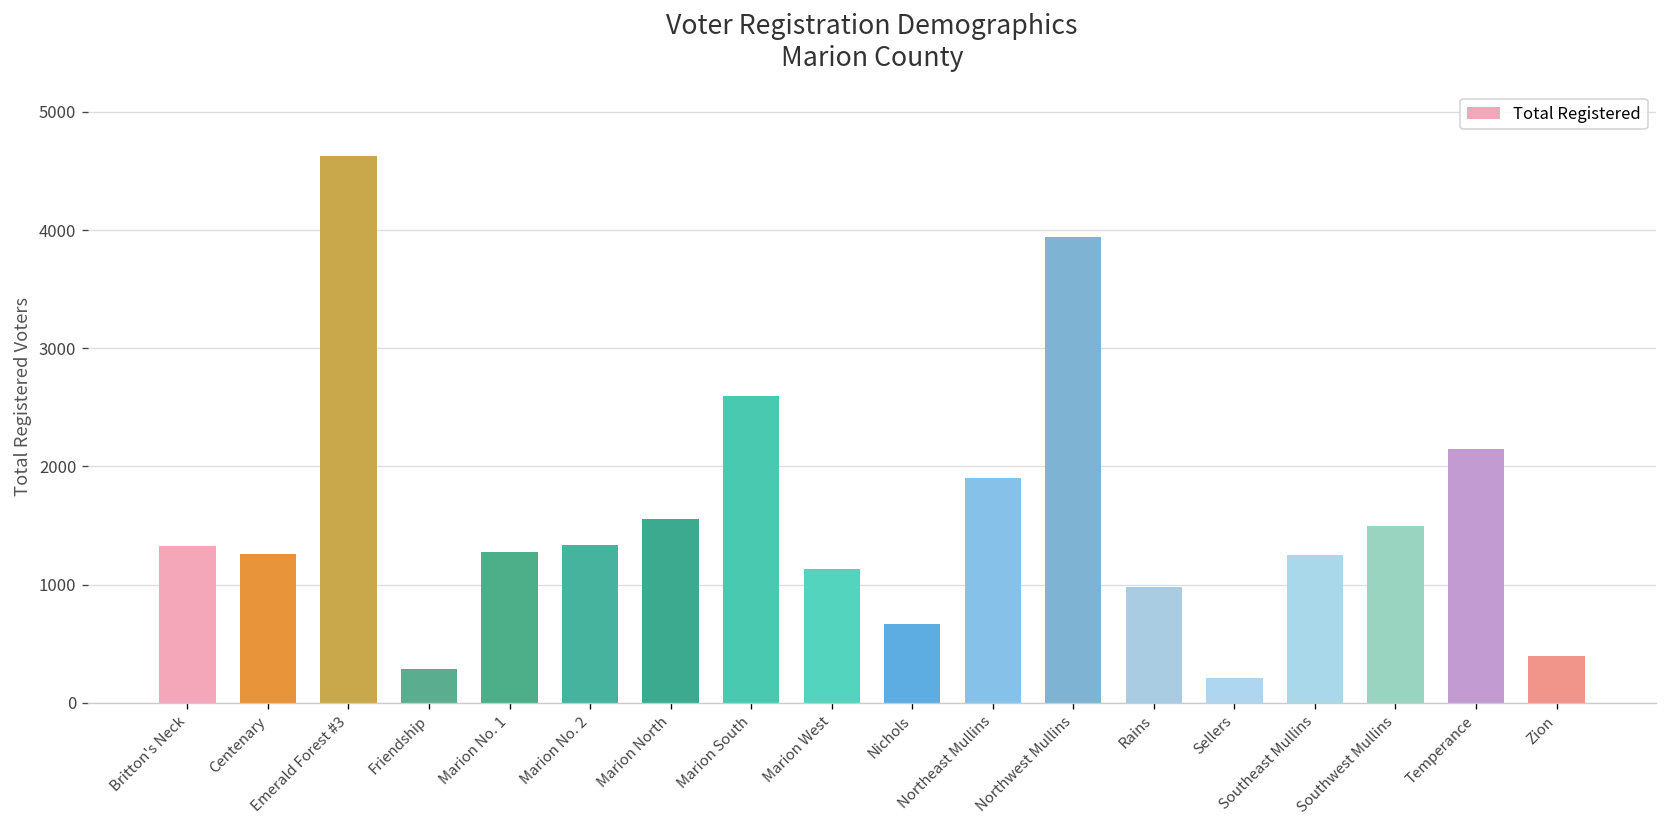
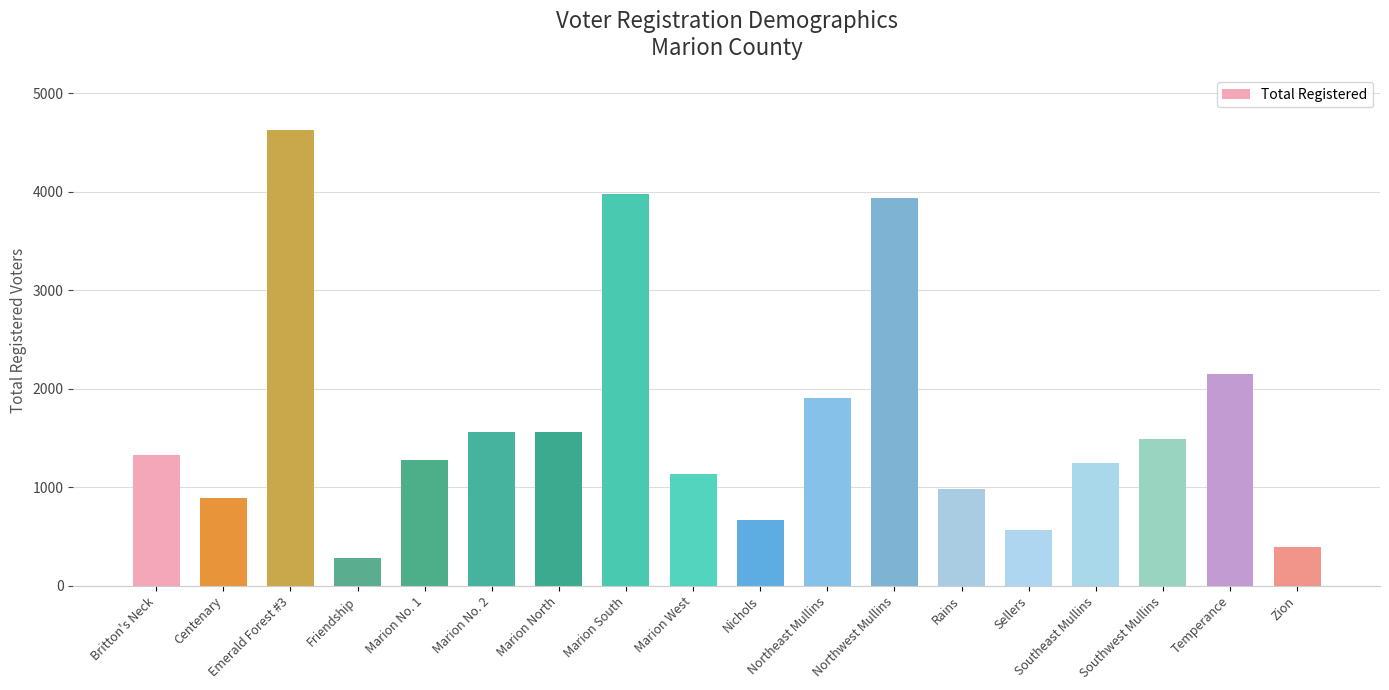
  {
    "Britton's Neck": 1300,
-   "Centenary": 1300,
+   "Centenary": 900,
    "Emerald Forest #3": 4600,
    "Friendship": 300,
    "Marion No. 1": 1300,
-   "Marion No. 2": 1300,
+   "Marion No. 2": 1600,
    "Marion North": 1600,
-   "Marion South": 2600,
+   "Marion South": 4000,
    "Marion West": 1100,
    "Nichols": 700,
    "Northeast Mullins": 1900,
    "Northwest Mullins": 3900,
    "Rains": 1000,
-   "Sellers": 200,
+   "Sellers": 600,
    "Southeast Mullins": 1200,
    "Southwest Mullins": 1500,
    "Temperance": 2100,
    "Zion": 400
  }
